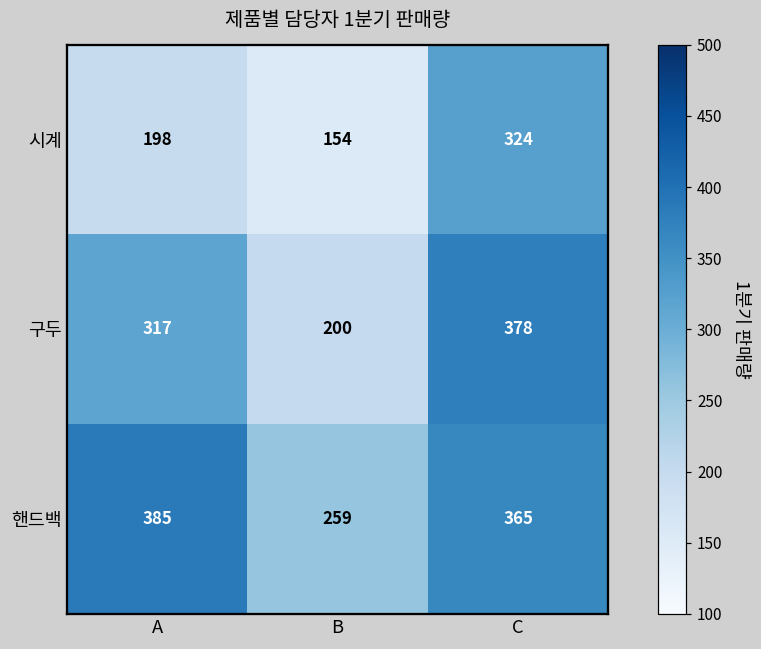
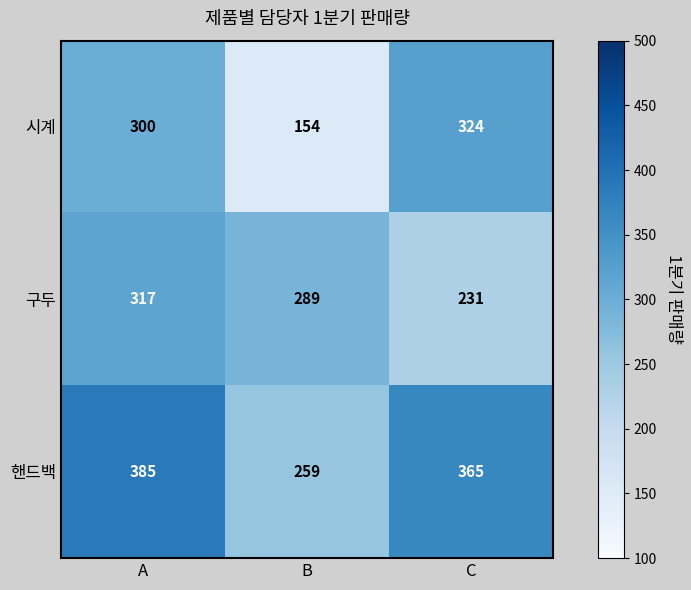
  {
    "시계": {
-     "A": 198,
+     "A": 300,
      "B": 154,
      "C": 324
    },
    "구두": {
      "A": 317,
-     "B": 200,
-     "C": 378
+     "B": 289,
+     "C": 231
    },
    "핸드백": {
      "A": 385,
      "B": 259,
      "C": 365
    }
  }
